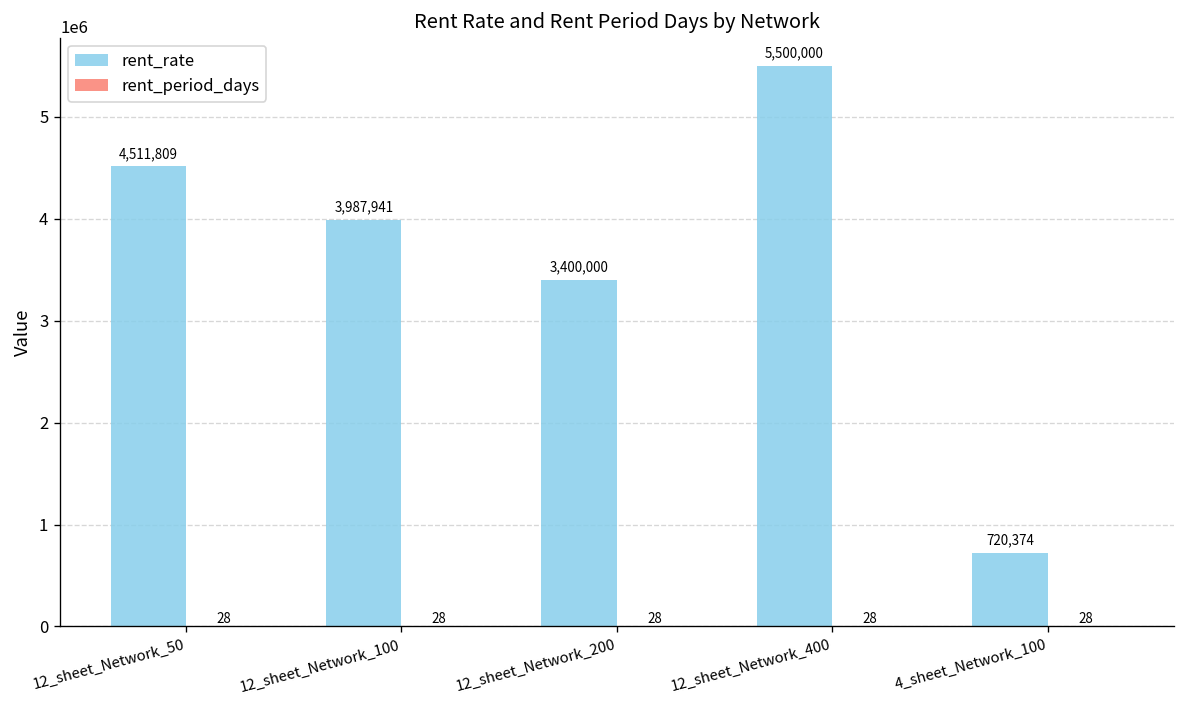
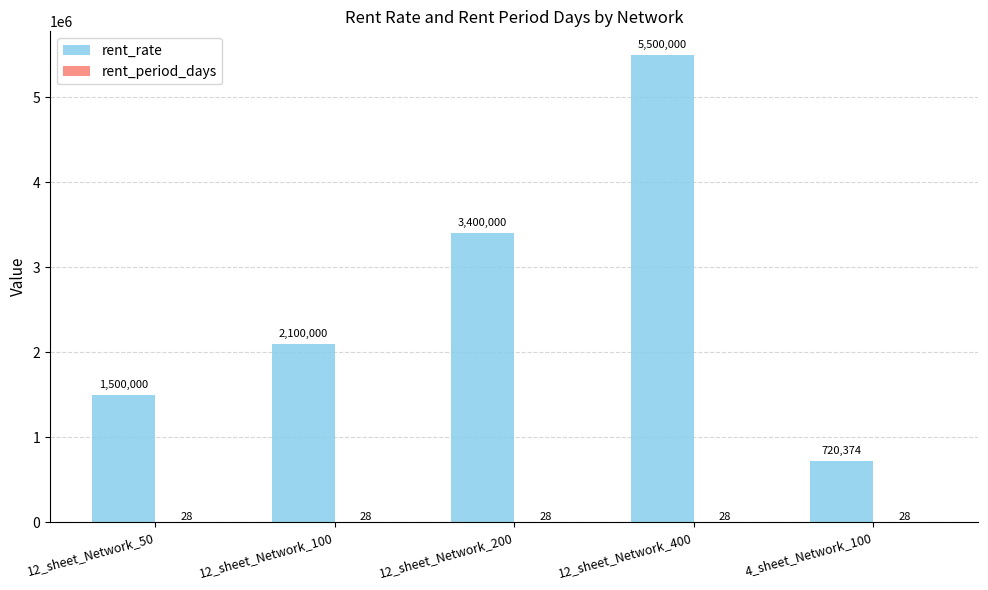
  {
    "rent_rate": {
-     "12_sheet_Network_50": "4,511,809",
-     "12_sheet_Network_100": "3,987,941",
+     "12_sheet_Network_50": "1,500,000",
+     "12_sheet_Network_100": "2,100,000",
      "12_sheet_Network_200": "3,400,000",
      "12_sheet_Network_400": "5,500,000",
      "4_sheet_Network_100": "720,374"
    },
    "rent_period_days": {
      "12_sheet_Network_50": "28",
      "12_sheet_Network_100": "28",
      "12_sheet_Network_200": "28",
      "12_sheet_Network_400": "28",
      "4_sheet_Network_100": "28"
    }
  }
